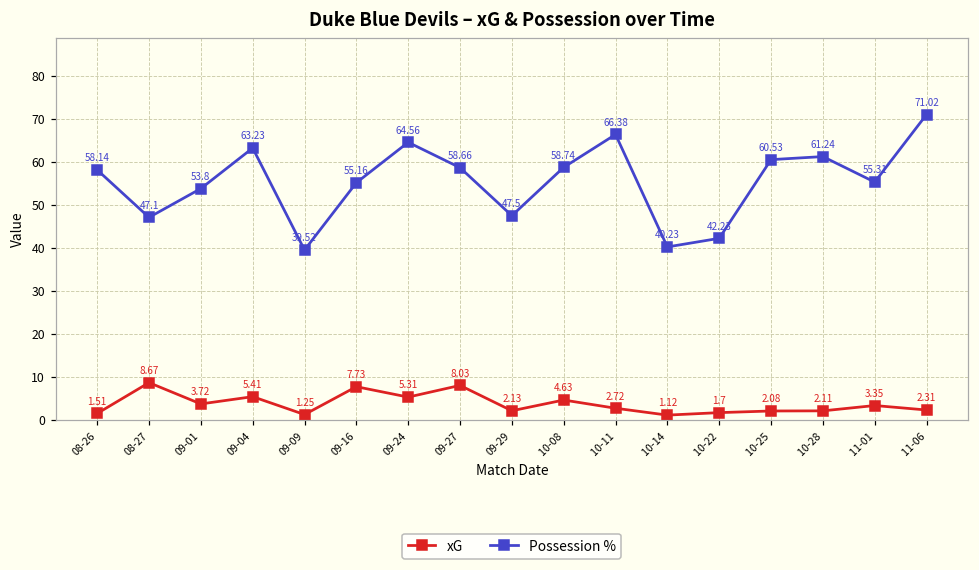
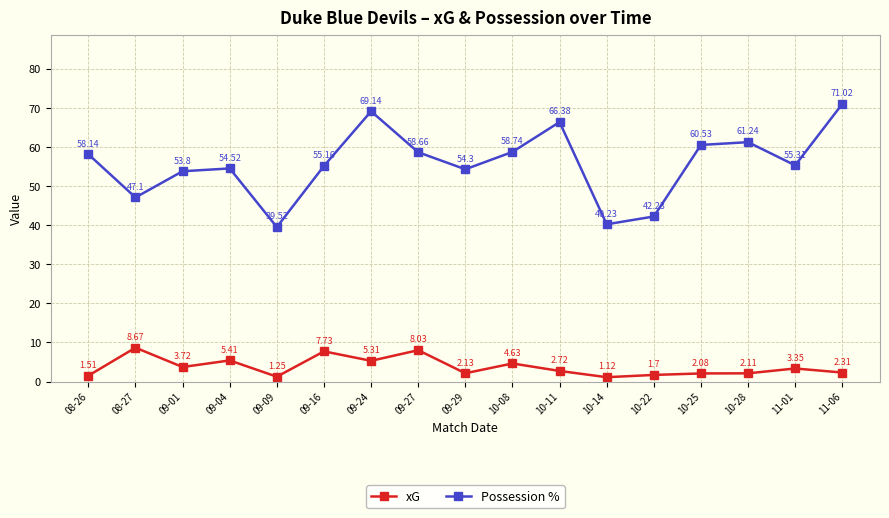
  {
    "xG": {
      "08-26": 1.51,
      "08-27": 8.67,
      "09-01": 3.72,
      "09-04": 5.41,
      "09-09": 1.25,
      "09-16": 7.73,
      "09-24": 5.31,
      "09-27": 8.03,
      "09-29": 2.13,
      "10-08": 4.63,
      "10-11": 2.72,
      "10-14": 1.12,
      "10-22": 1.7,
      "10-25": 2.08,
      "10-28": 2.11,
      "11-01": 3.35,
      "11-06": 2.31
    },
    "Possession %": {
      "08-26": 58.14,
      "08-27": 47.1,
      "09-01": 53.8,
-     "09-04": 63.23,
+     "09-04": 54.52,
      "09-09": 39.52,
      "09-16": 55.16,
-     "09-24": 64.56,
+     "09-24": 69.14,
      "09-27": 58.66,
-     "09-29": 47.5,
+     "09-29": 54.3,
      "10-08": 58.74,
      "10-11": 66.38,
      "10-14": 40.23,
      "10-22": 42.23,
      "10-25": 60.53,
      "10-28": 61.24,
      "11-01": 55.31,
      "11-06": 71.02
    }
  }
